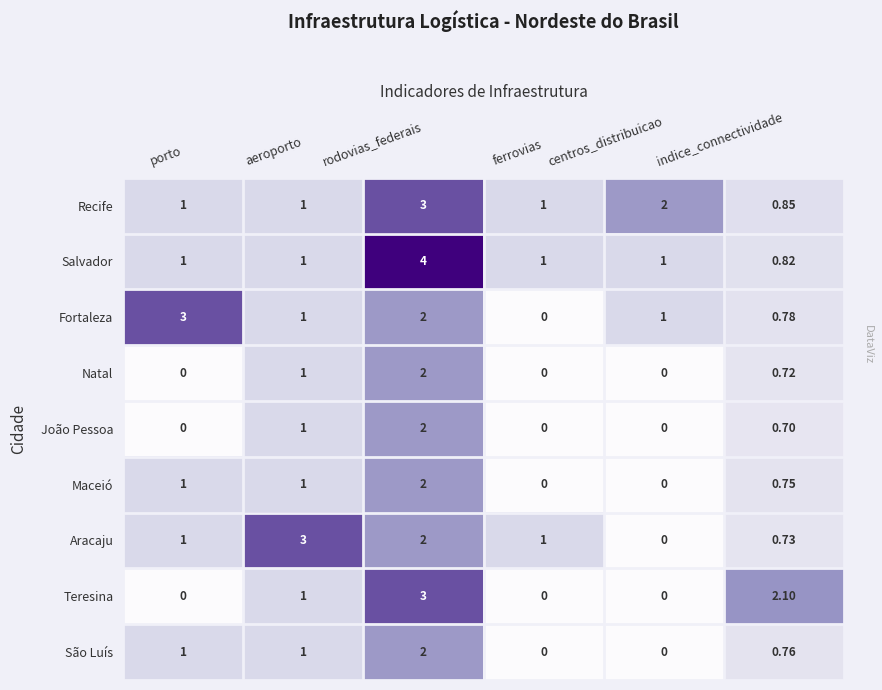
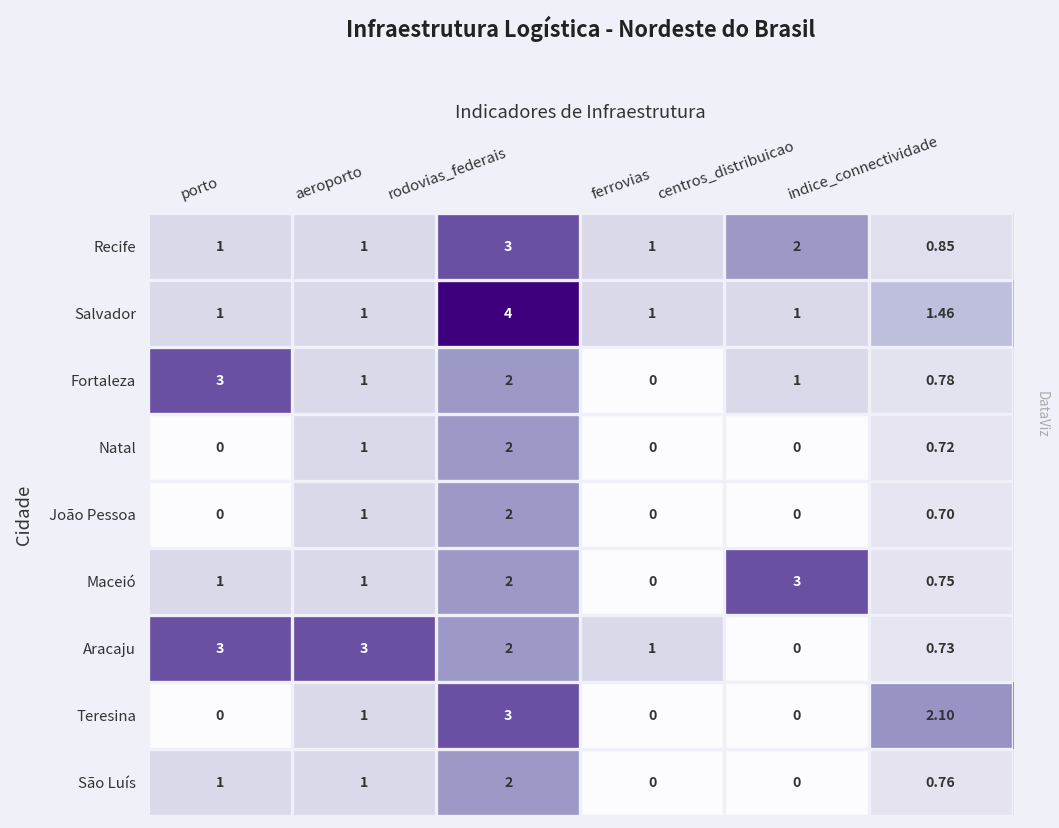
  {
    "Recife": {
      "porto": 1,
      "aeroporto": 1,
      "rodovias_federais": 3,
      "ferrovias": 1,
      "centros_distribuicao": 2,
      "indice_connectividade": 0.85
    },
    "Salvador": {
      "porto": 1,
      "aeroporto": 1,
      "rodovias_federais": 4,
      "ferrovias": 1,
      "centros_distribuicao": 1,
-     "indice_connectividade": 0.82
+     "indice_connectividade": 1.46
    },
    "Fortaleza": {
      "porto": 3,
      "aeroporto": 1,
      "rodovias_federais": 2,
      "ferrovias": 0,
      "centros_distribuicao": 1,
      "indice_connectividade": 0.78
    },
    "Natal": {
      "porto": 0,
      "aeroporto": 1,
      "rodovias_federais": 2,
      "ferrovias": 0,
      "centros_distribuicao": 0,
      "indice_connectividade": 0.72
    },
    "João Pessoa": {
      "porto": 0,
      "aeroporto": 1,
      "rodovias_federais": 2,
      "ferrovias": 0,
      "centros_distribuicao": 0,
      "indice_connectividade": 0.70
    },
    "Maceió": {
      "porto": 1,
      "aeroporto": 1,
      "rodovias_federais": 2,
      "ferrovias": 0,
-     "centros_distribuicao": 0,
+     "centros_distribuicao": 3,
      "indice_connectividade": 0.75
    },
    "Aracaju": {
-     "porto": 1,
+     "porto": 3,
      "aeroporto": 3,
      "rodovias_federais": 2,
      "ferrovias": 1,
      "centros_distribuicao": 0,
      "indice_connectividade": 0.73
    },
    "Teresina": {
      "porto": 0,
      "aeroporto": 1,
      "rodovias_federais": 3,
      "ferrovias": 0,
      "centros_distribuicao": 0,
      "indice_connectividade": 2.10
    },
    "São Luís": {
      "porto": 1,
      "aeroporto": 1,
      "rodovias_federais": 2,
      "ferrovias": 0,
      "centros_distribuicao": 0,
      "indice_connectividade": 0.76
    }
  }
